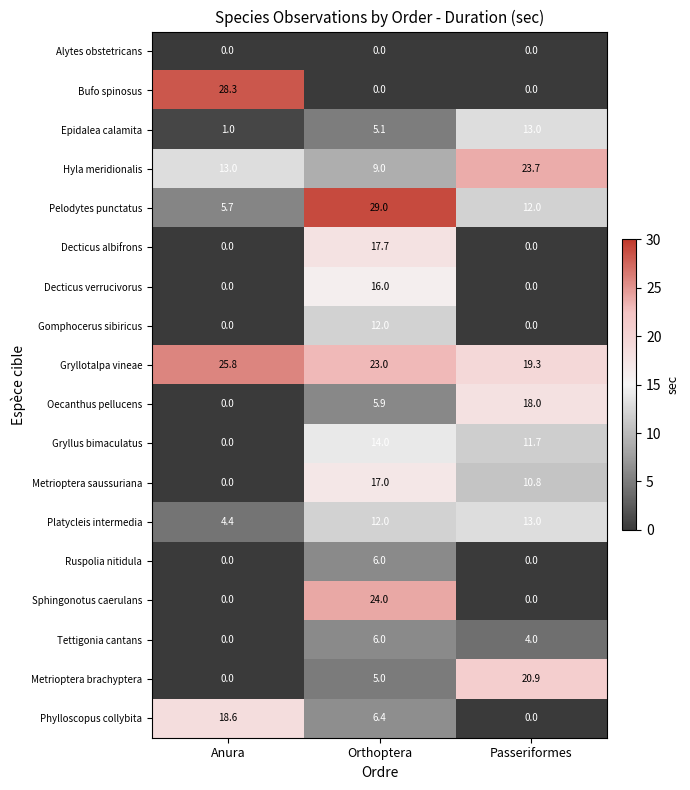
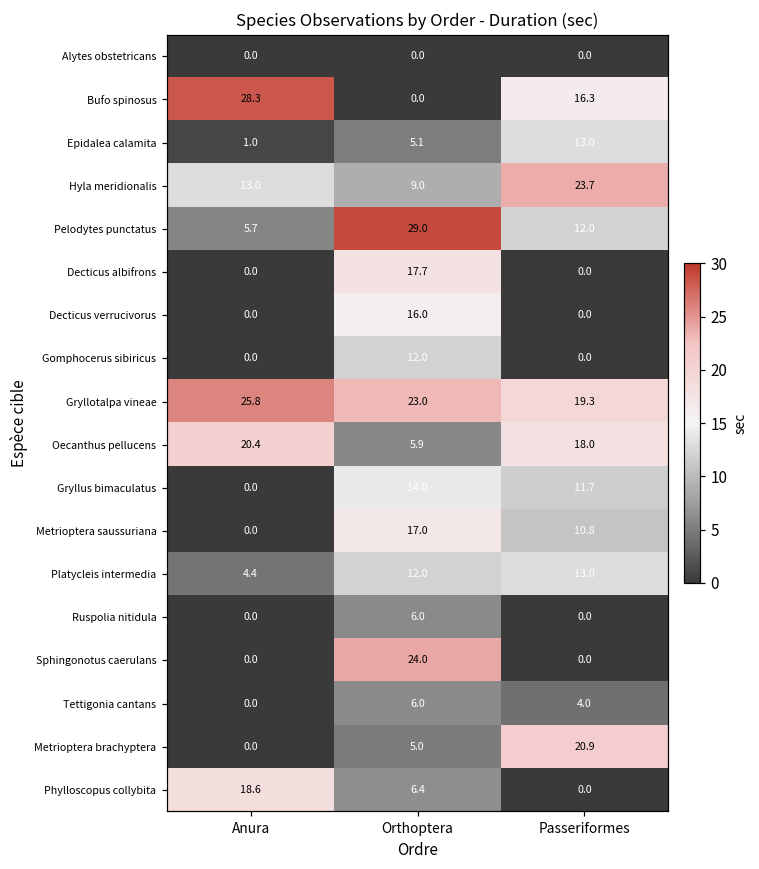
  {
    "Alytes obstetricans": {
      "Anura": 0.0,
      "Orthoptera": 0.0,
      "Passeriformes": 0.0
    },
    "Bufo spinosus": {
      "Anura": 28.3,
      "Orthoptera": 0.0,
-     "Passeriformes": 0.0
+     "Passeriformes": 16.3
    },
    "Epidalea calamita": {
      "Anura": 1.0,
      "Orthoptera": 5.1
    },
    "Hyla meridionalis": {
      "Orthoptera": 9.0,
      "Passeriformes": 23.7
    },
    "Pelodytes punctatus": {
      "Anura": 5.7,
      "Orthoptera": 29.0
    },
    "Decticus albifrons": {
      "Anura": 0.0,
      "Orthoptera": 17.7,
      "Passeriformes": 0.0
    },
    "Decticus verrucivorus": {
      "Anura": 0.0,
      "Orthoptera": 16.0,
      "Passeriformes": 0.0
    },
    "Gomphocerus sibiricus": {
      "Anura": 0.0,
      "Passeriformes": 0.0
    },
    "Gryllotalpa vineae": {
      "Anura": 25.8,
      "Orthoptera": 23.0,
      "Passeriformes": 19.3
    },
    "Oecanthus pellucens": {
-     "Anura": 0.0,
+     "Anura": 20.4,
      "Orthoptera": 5.9,
      "Passeriformes": 18.0
    },
    "Gryllus bimaculatus": {
      "Anura": 0.0,
      "Passeriformes": 11.7
    },
    "Metrioptera saussuriana": {
      "Anura": 0.0,
      "Orthoptera": 17.0,
      "Passeriformes": 10.8
    },
    "Platycleis intermedia": {
      "Anura": 4.4
    },
    "Ruspolia nitidula": {
      "Anura": 0.0,
      "Orthoptera": 6.0,
      "Passeriformes": 0.0
    },
    "Sphingonotus caerulans": {
      "Anura": 0.0,
      "Orthoptera": 24.0,
      "Passeriformes": 0.0
    },
    "Tettigonia cantans": {
      "Anura": 0.0,
      "Orthoptera": 6.0,
      "Passeriformes": 4.0
    },
    "Metrioptera brachyptera": {
      "Anura": 0.0,
      "Orthoptera": 5.0,
      "Passeriformes": 20.9
    },
    "Phylloscopus collybita": {
      "Anura": 18.6,
      "Orthoptera": 6.4,
      "Passeriformes": 0.0
    }
  }
